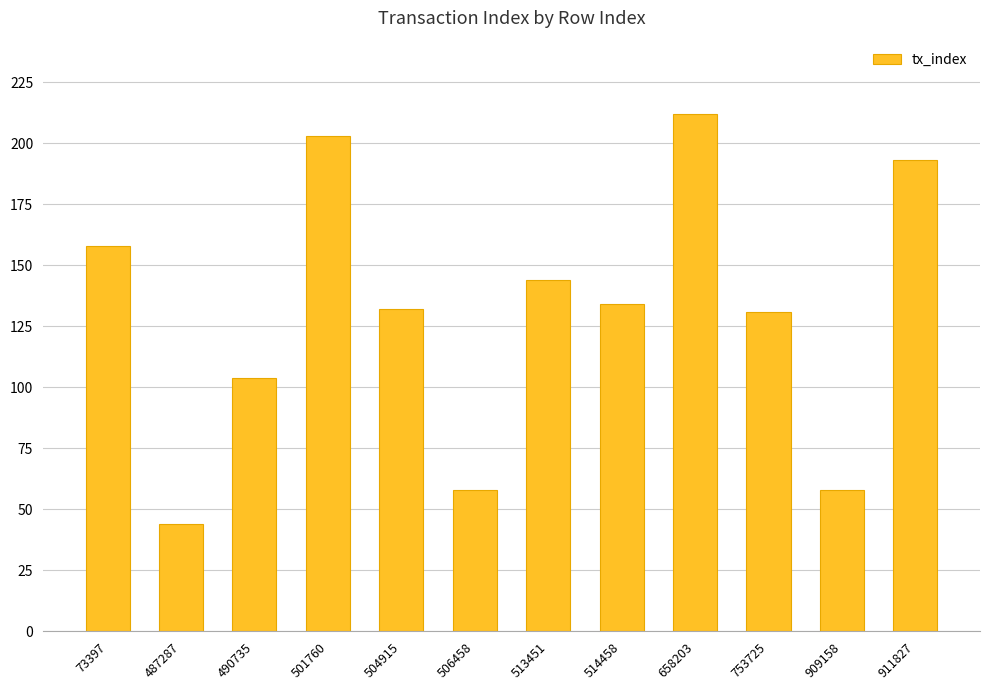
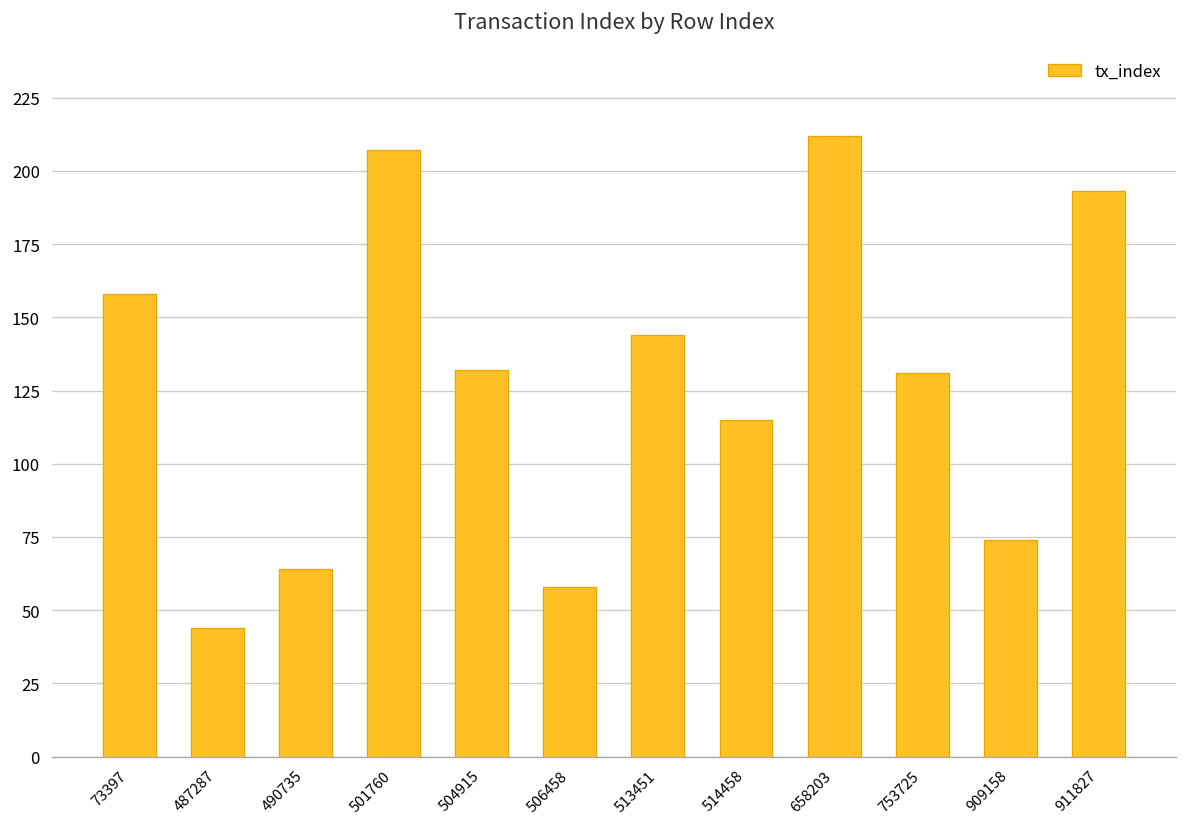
  {
    "73397": 158,
    "487287": 44,
-   "490735": 104,
-   "501760": 203,
+   "490735": 64,
+   "501760": 207,
    "504915": 132,
    "506458": 58,
    "513451": 144,
-   "514458": 134,
+   "514458": 115,
    "658203": 212,
    "753725": 131,
-   "909158": 58,
+   "909158": 74,
    "911827": 193
  }
